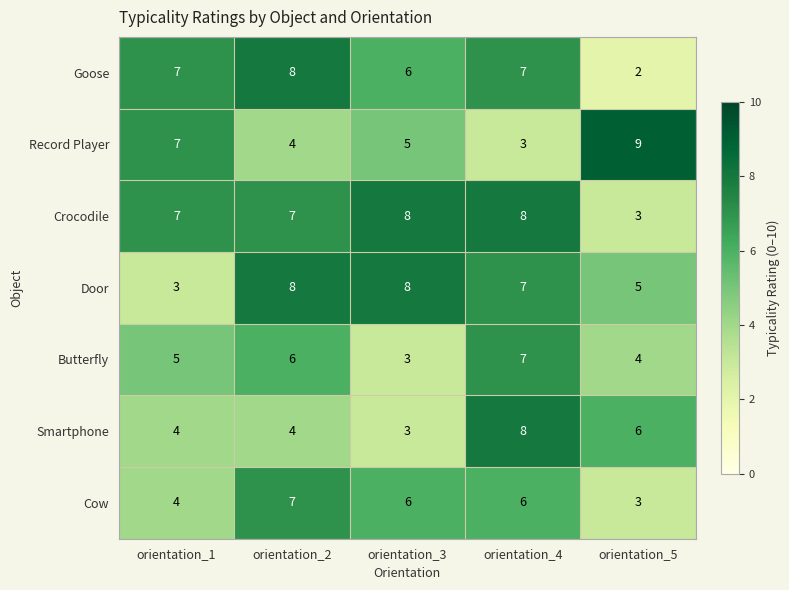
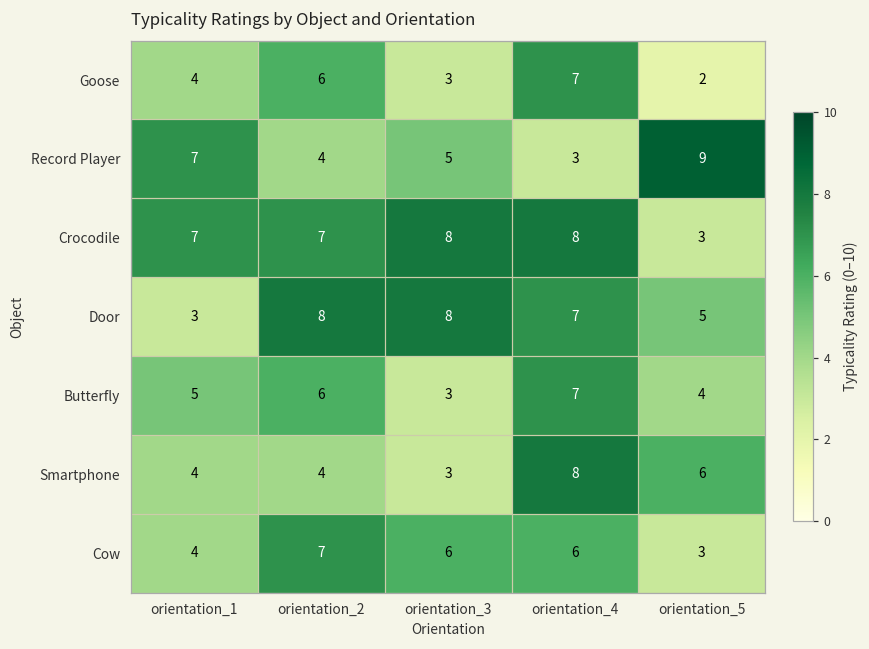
  {
    "Goose": {
-     "orientation_1": 7,
-     "orientation_2": 8,
-     "orientation_3": 6,
+     "orientation_1": 4,
+     "orientation_2": 6,
+     "orientation_3": 3,
      "orientation_4": 7,
      "orientation_5": 2
    },
    "Record Player": {
      "orientation_1": 7,
      "orientation_2": 4,
      "orientation_3": 5,
      "orientation_4": 3,
      "orientation_5": 9
    },
    "Crocodile": {
      "orientation_1": 7,
      "orientation_2": 7,
      "orientation_3": 8,
      "orientation_4": 8,
      "orientation_5": 3
    },
    "Door": {
      "orientation_1": 3,
      "orientation_2": 8,
      "orientation_3": 8,
      "orientation_4": 7,
      "orientation_5": 5
    },
    "Butterfly": {
      "orientation_1": 5,
      "orientation_2": 6,
      "orientation_3": 3,
      "orientation_4": 7,
      "orientation_5": 4
    },
    "Smartphone": {
      "orientation_1": 4,
      "orientation_2": 4,
      "orientation_3": 3,
      "orientation_4": 8,
      "orientation_5": 6
    },
    "Cow": {
      "orientation_1": 4,
      "orientation_2": 7,
      "orientation_3": 6,
      "orientation_4": 6,
      "orientation_5": 3
    }
  }
